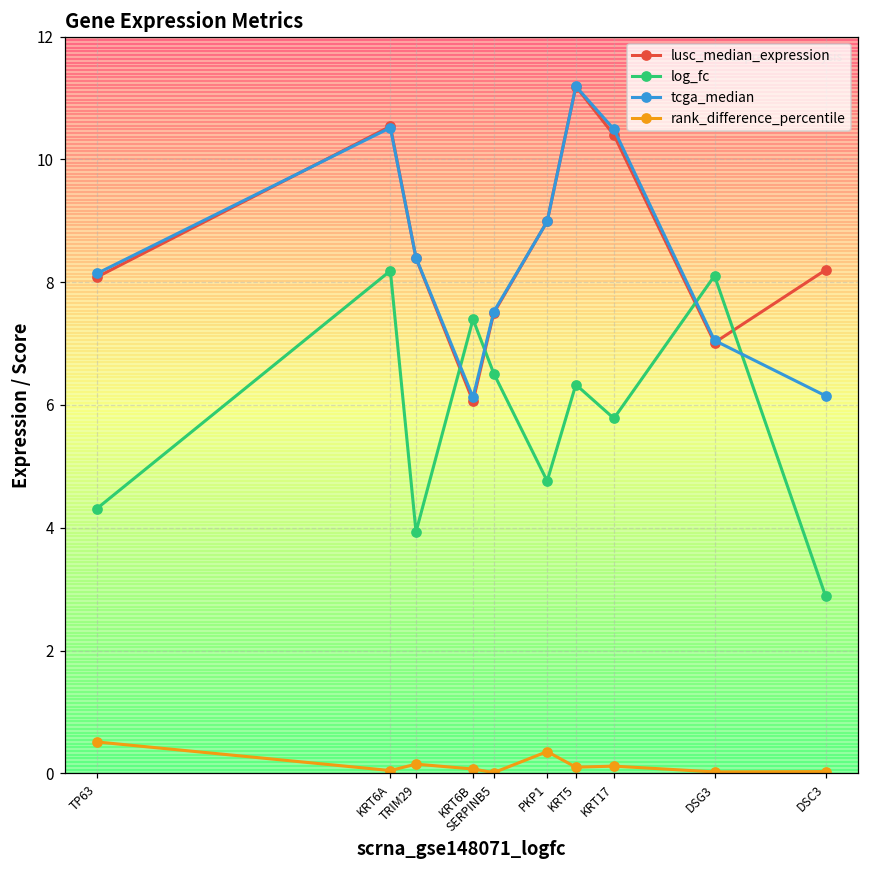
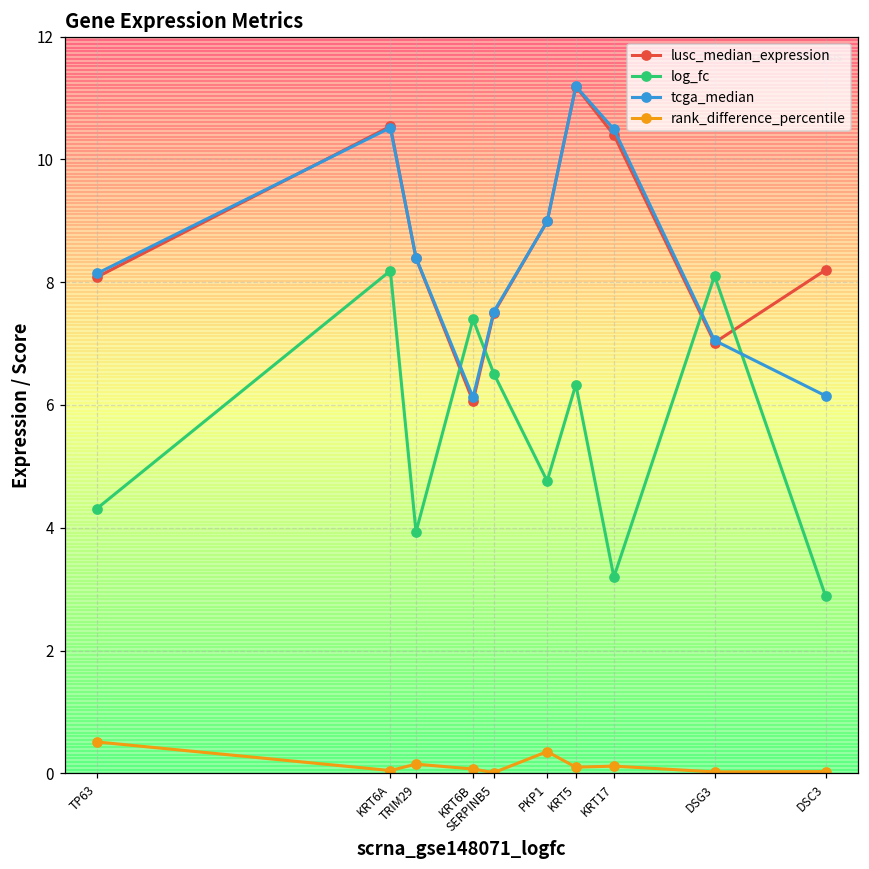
  {
    "lusc_median_expression": {
      "TP63": 8.1,
      "KRT6B": 6.1,
      "KRT17": 10.4,
      "DSC3": 8.2
    },
    "log_fc": {
      "TP63": 4.3,
      "KRT6A": 8.2,
      "TRIM29": 3.9,
      "KRT6B": 7.4,
      "SERPINB5": 6.5,
      "PKP1": 4.8,
      "KRT5": 6.3,
-     "KRT17": 5.8,
+     "KRT17": 3.2,
      "DSG3": 8.1,
      "DSC3": 2.9
    },
    "tcga_median": {
      "TP63": 8.1,
      "KRT6B": 6.1,
      "KRT17": 10.5,
      "DSC3": 6.1
    },
    "rank_difference_percentile": {
      "TP63": 0.5,
      "KRT6A": 0.0,
      "TRIM29": 0.1,
      "KRT6B": 0.1,
      "SERPINB5": 0.0,
      "PKP1": 0.4,
      "KRT5": 0.1,
      "KRT17": 0.1,
      "DSG3": 0.0,
      "DSC3": 0.0
    }
  }
